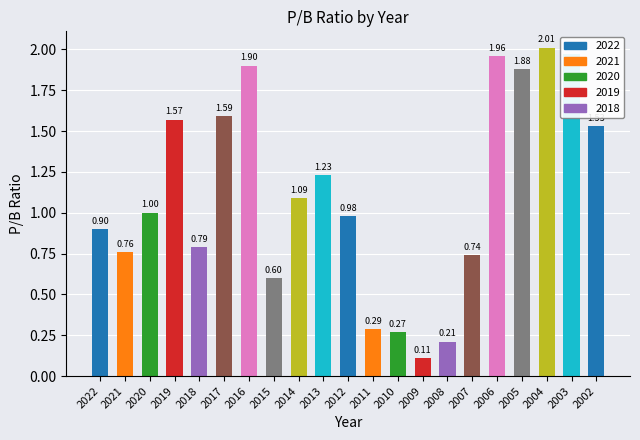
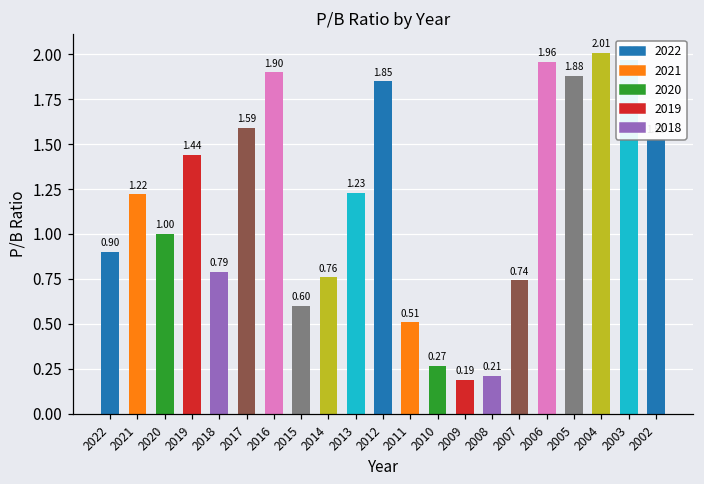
  {
    "2022": 0.90,
-   "2021": 0.76,
+   "2021": 1.22,
    "2020": 1.00,
-   "2019": 1.57,
+   "2019": 1.44,
    "2018": 0.79,
    "2017": 1.59,
    "2016": 1.90,
    "2015": 0.60,
-   "2014": 1.09,
+   "2014": 0.76,
    "2013": 1.23,
-   "2012": 0.98,
-   "2011": 0.29,
+   "2012": 1.85,
+   "2011": 0.51,
    "2010": 0.27,
-   "2009": 0.11,
+   "2009": 0.19,
    "2008": 0.21,
    "2007": 0.74,
    "2006": 1.96,
    "2005": 1.88,
    "2004": 2.01
  }
